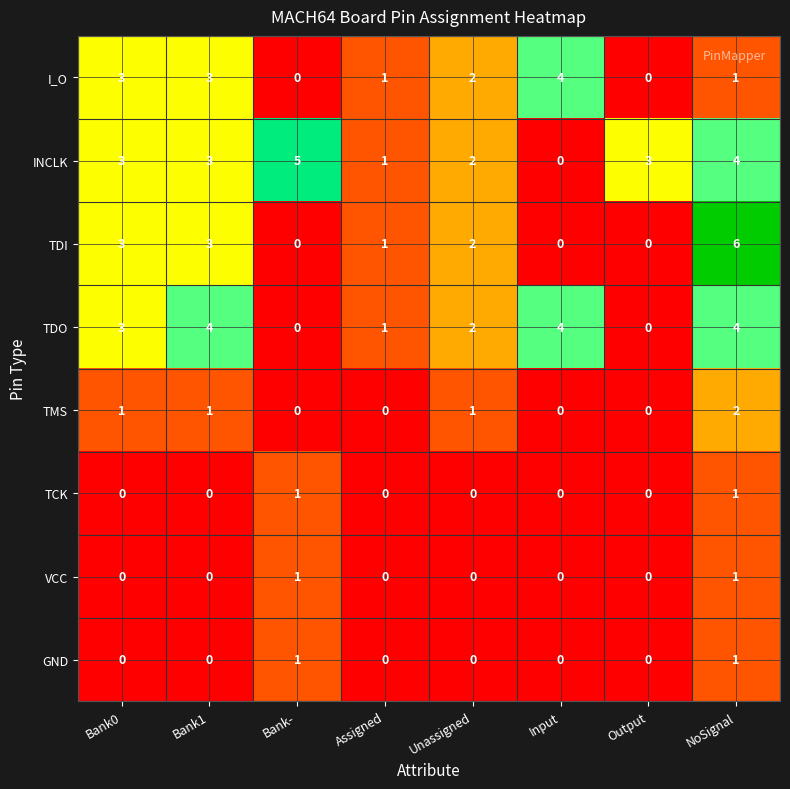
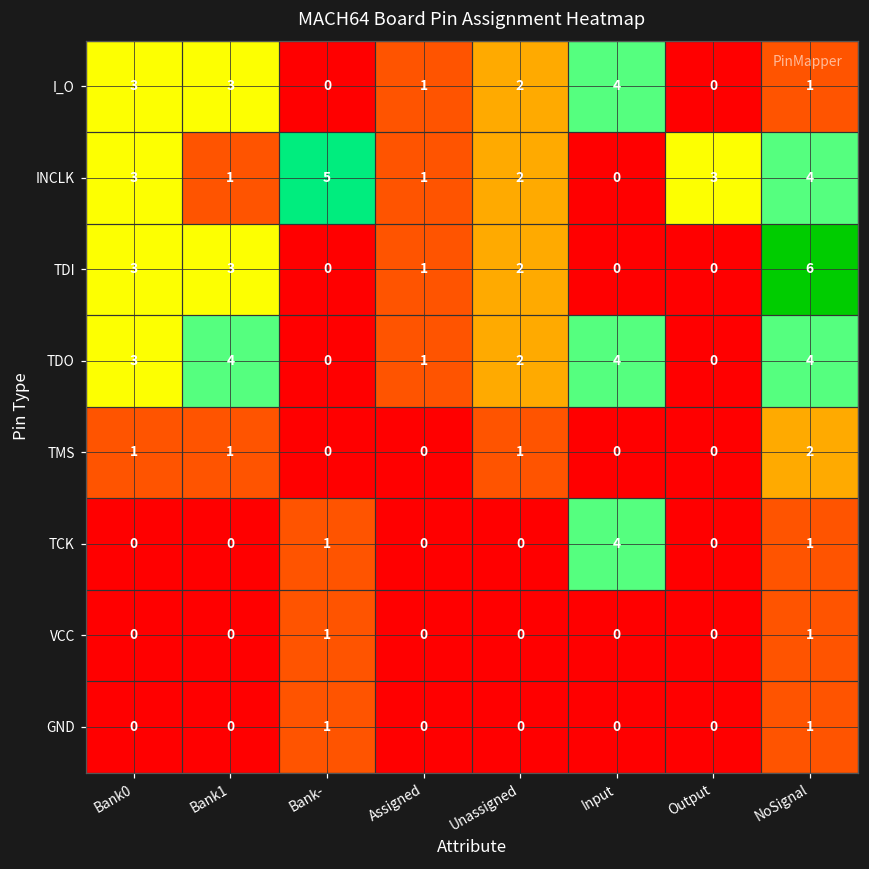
  {
    "I_O": {
      "Bank0": 3,
      "Bank1": 3,
      "Bank-": 0,
      "Assigned": 1,
      "Unassigned": 2,
      "Input": 4,
      "Output": 0
    },
    "INCLK": {
      "Bank0": 3,
-     "Bank1": 3,
+     "Bank1": 1,
      "Bank-": 5,
      "Assigned": 1,
      "Unassigned": 2,
      "Input": 0,
      "Output": 3,
      "NoSignal": 4
    },
    "TDI": {
      "Bank0": 3,
      "Bank1": 3,
      "Bank-": 0,
      "Assigned": 1,
      "Unassigned": 2,
      "Input": 0,
      "Output": 0,
      "NoSignal": 6
    },
    "TDO": {
      "Bank0": 3,
      "Bank1": 4,
      "Bank-": 0,
      "Assigned": 1,
      "Unassigned": 2,
      "Input": 4,
      "Output": 0,
      "NoSignal": 4
    },
    "TMS": {
      "Bank0": 1,
      "Bank1": 1,
      "Bank-": 0,
      "Assigned": 0,
      "Unassigned": 1,
      "Input": 0,
      "Output": 0,
      "NoSignal": 2
    },
    "TCK": {
      "Bank0": 0,
      "Bank1": 0,
      "Bank-": 1,
      "Assigned": 0,
      "Unassigned": 0,
-     "Input": 0,
+     "Input": 4,
      "Output": 0,
      "NoSignal": 1
    },
    "VCC": {
      "Bank0": 0,
      "Bank1": 0,
      "Bank-": 1,
      "Assigned": 0,
      "Unassigned": 0,
      "Input": 0,
      "Output": 0,
      "NoSignal": 1
    },
    "GND": {
      "Bank0": 0,
      "Bank1": 0,
      "Bank-": 1,
      "Assigned": 0,
      "Unassigned": 0,
      "Input": 0,
      "Output": 0,
      "NoSignal": 1
    }
  }
